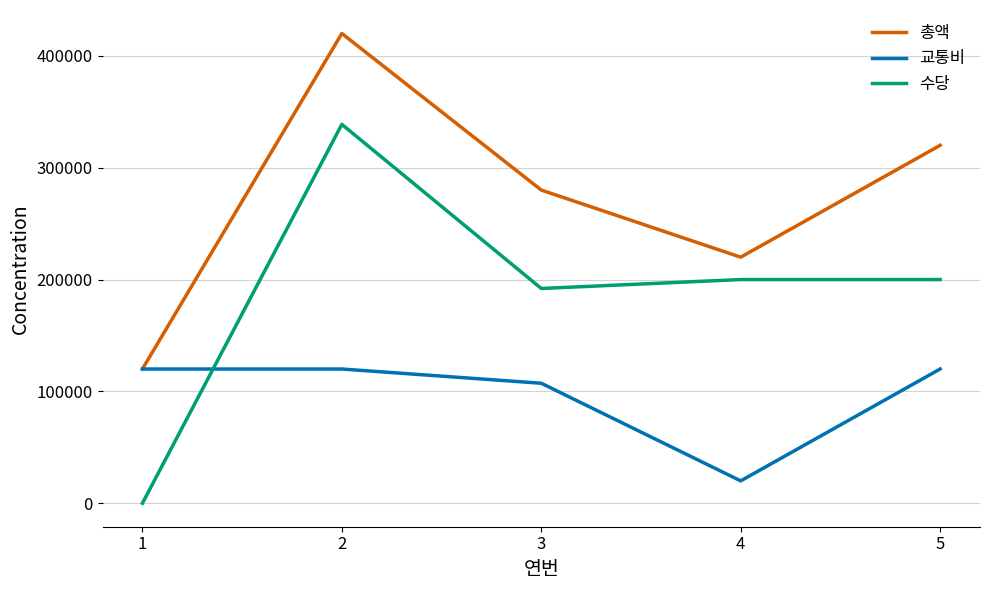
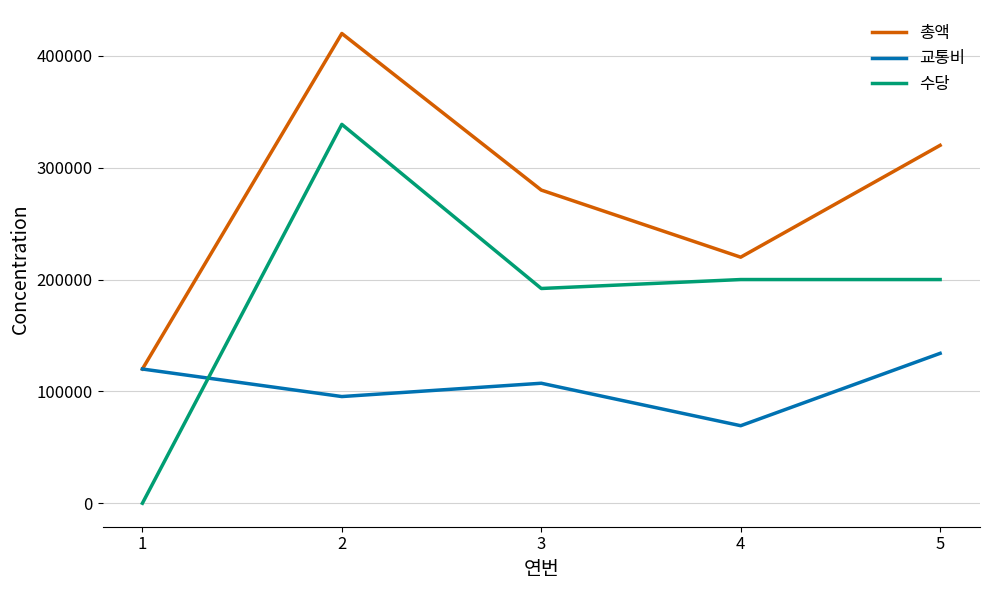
  {
    "총액": {
      "2": 420000,
      "3": 280000,
      "4": 220000,
      "5": 320000
    },
    "교통비": {
-     "2": 120000,
+     "2": 95000,
      "3": 107000,
-     "4": 20000,
-     "5": 120000
+     "4": 69000,
+     "5": 134000
    },
    "수당": {
      "1": 0,
      "2": 339000,
      "3": 192000,
      "4": 200000,
      "5": 200000
    }
  }
